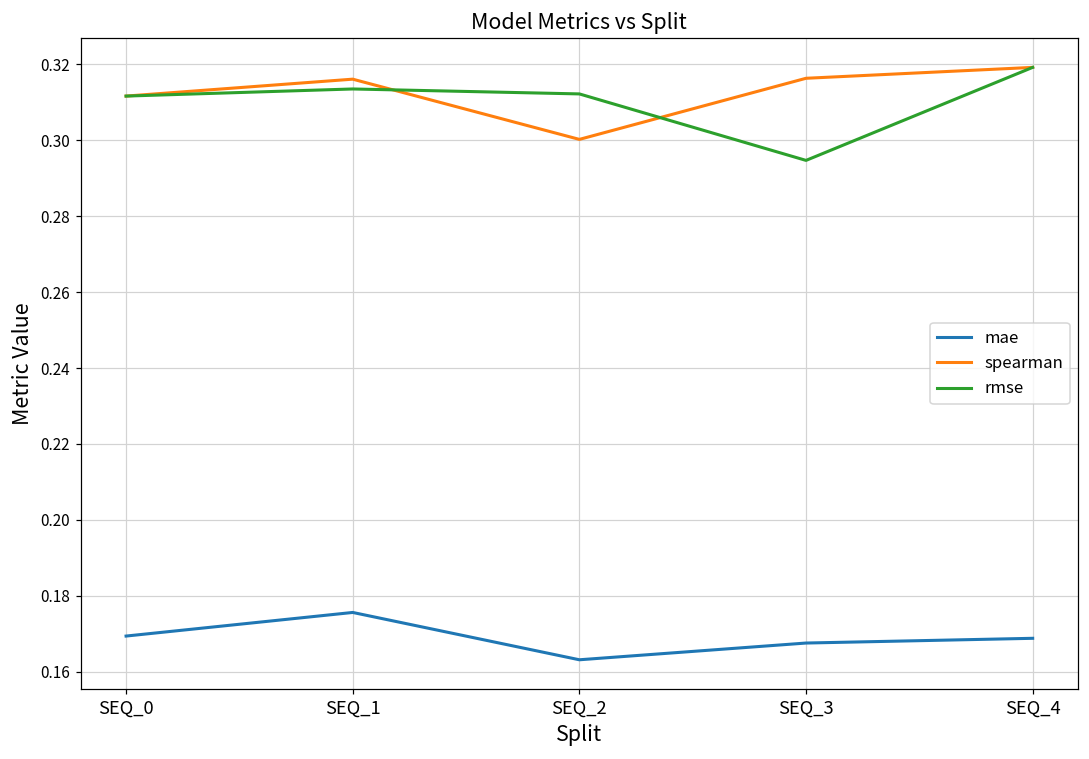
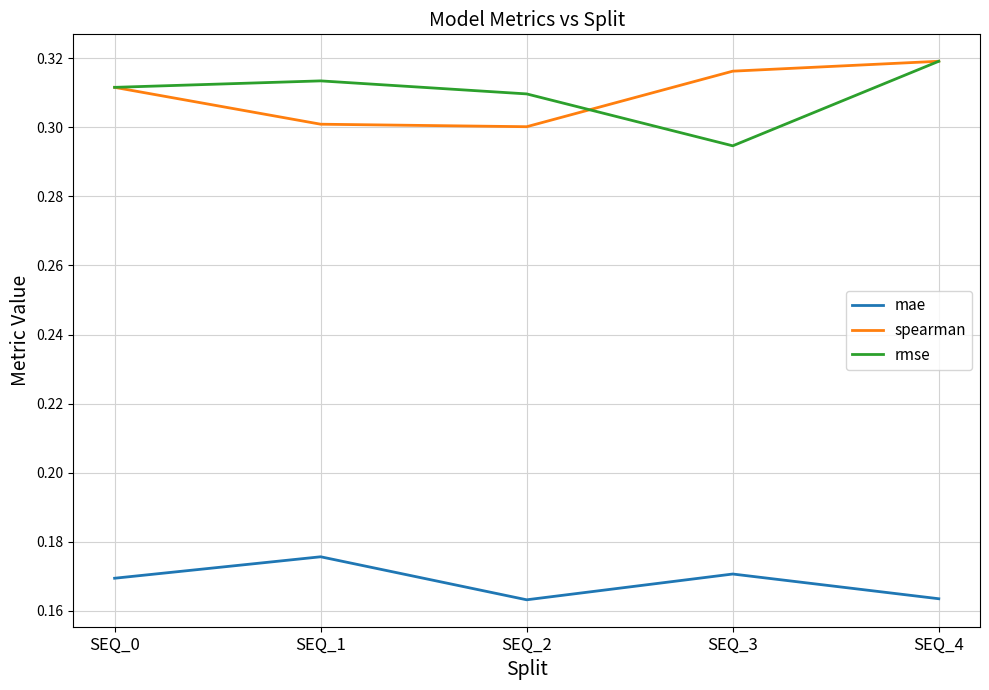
  {
    "mae": {
      "SEQ_0": 0.169,
      "SEQ_1": 0.176,
      "SEQ_2": 0.163,
-     "SEQ_3": 0.168,
-     "SEQ_4": 0.169
+     "SEQ_3": 0.171,
+     "SEQ_4": 0.163
    },
    "spearman": {
-     "SEQ_1": 0.316,
+     "SEQ_1": 0.301,
      "SEQ_2": 0.300,
      "SEQ_3": 0.316
    },
    "rmse": {
      "SEQ_1": 0.313,
-     "SEQ_2": 0.312,
+     "SEQ_2": 0.310,
      "SEQ_3": 0.295
    }
  }
